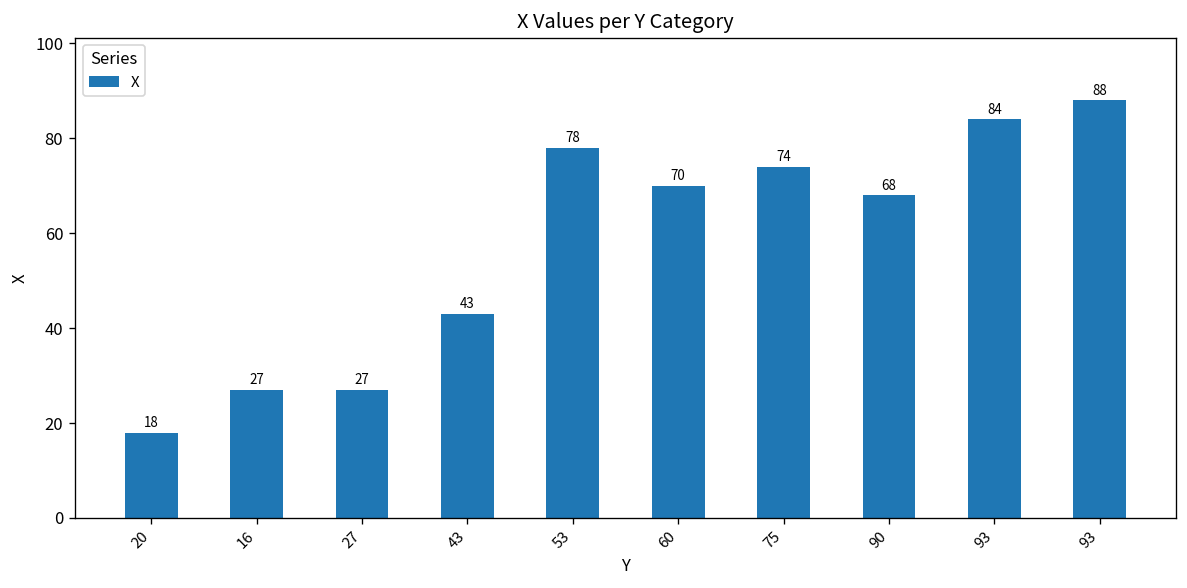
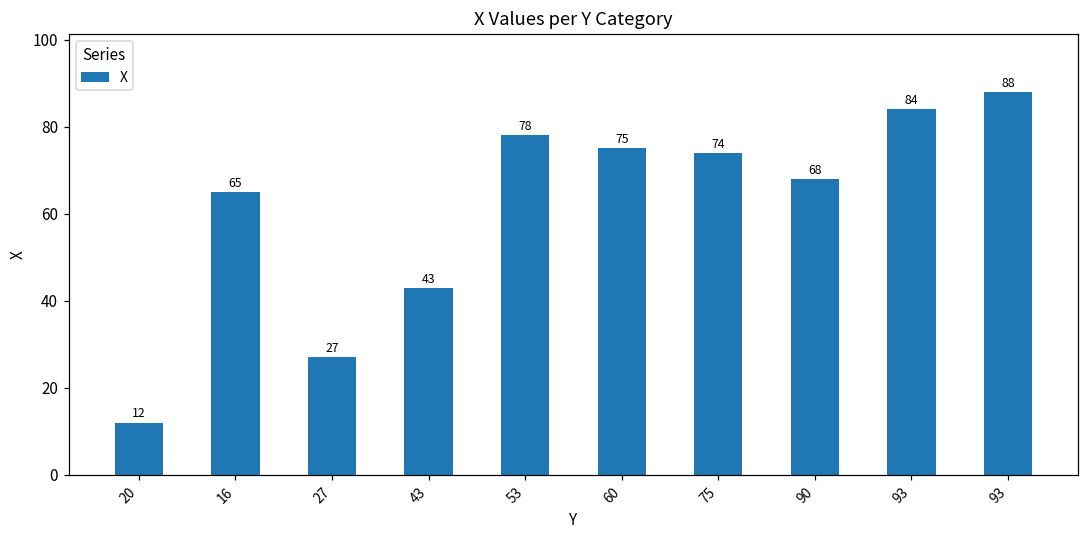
  {
-   "20": 18,
-   "16": 27,
+   "20": 12,
+   "16": 65,
    "27": 27,
    "43": 43,
    "53": 78,
-   "60": 70,
+   "60": 75,
    "75": 74,
    "90": 68
  }
